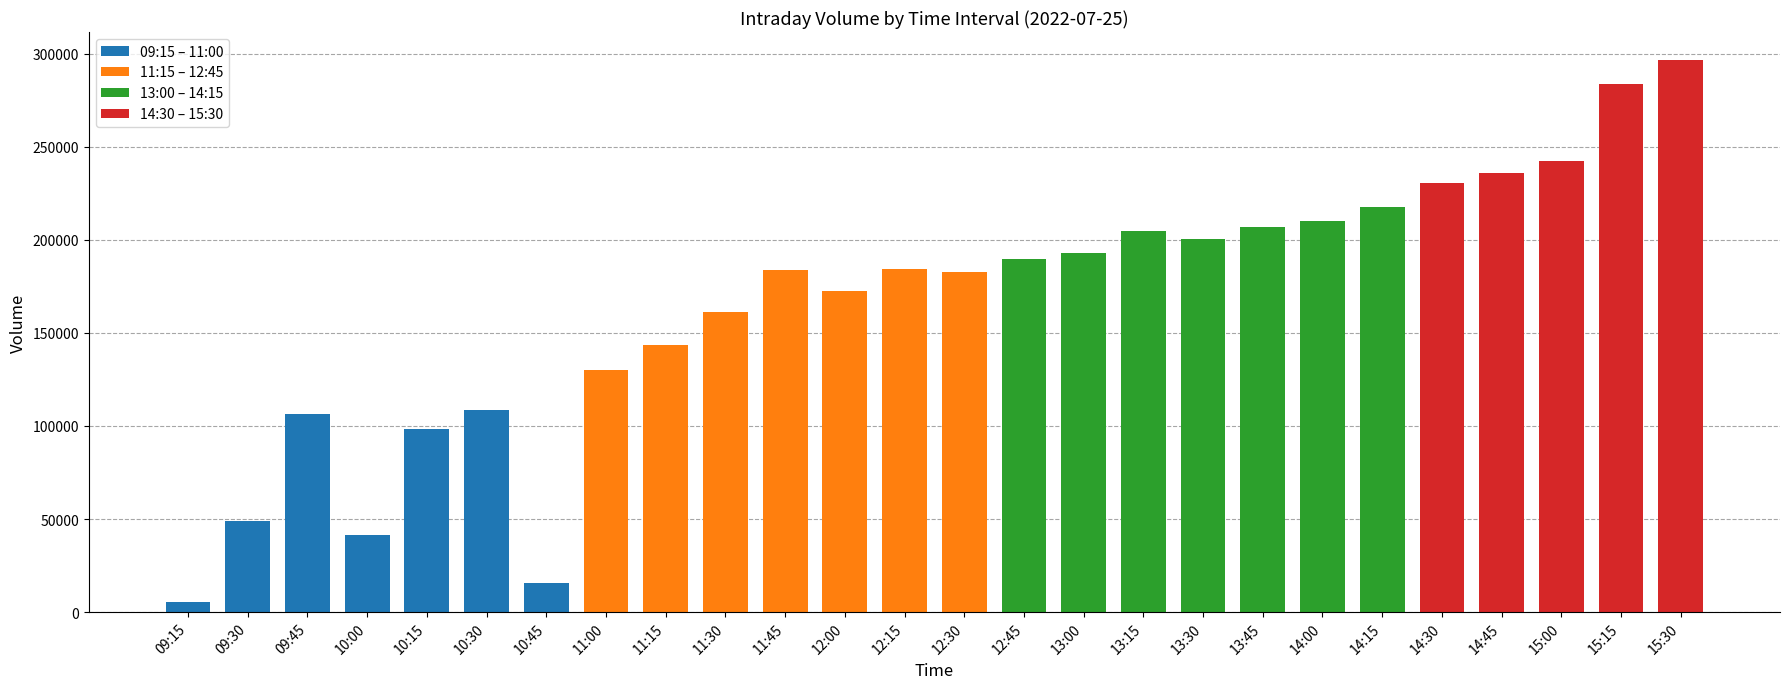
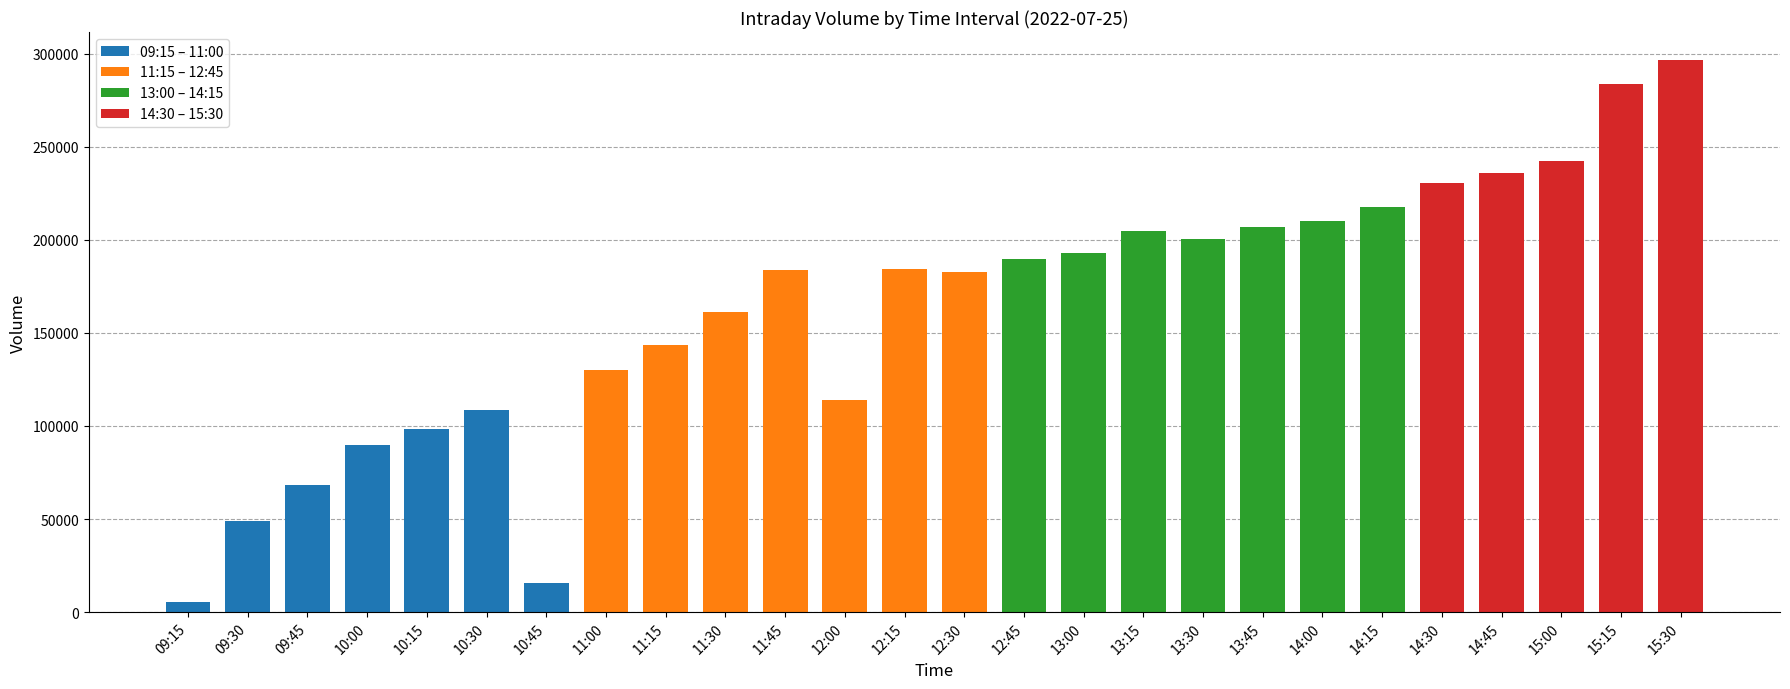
  {
    "09:15": 5000,
    "09:30": 49000,
-   "09:45": 106000,
-   "10:00": 41000,
+   "09:45": 69000,
+   "10:00": 90000,
    "10:15": 99000,
    "10:30": 108000,
    "10:45": 16000,
    "11:00": 130000,
    "11:15": 143000,
    "11:30": 161000,
    "11:45": 184000,
-   "12:00": 172000,
+   "12:00": 114000,
    "12:15": 184000,
    "12:30": 182000,
    "12:45": 189000,
    "13:00": 193000,
    "13:15": 205000,
    "13:30": 201000,
    "13:45": 207000,
    "14:00": 210000,
    "14:15": 218000,
    "14:30": 231000,
    "14:45": 236000,
    "15:00": 242000,
    "15:15": 284000,
    "15:30": 297000
  }
